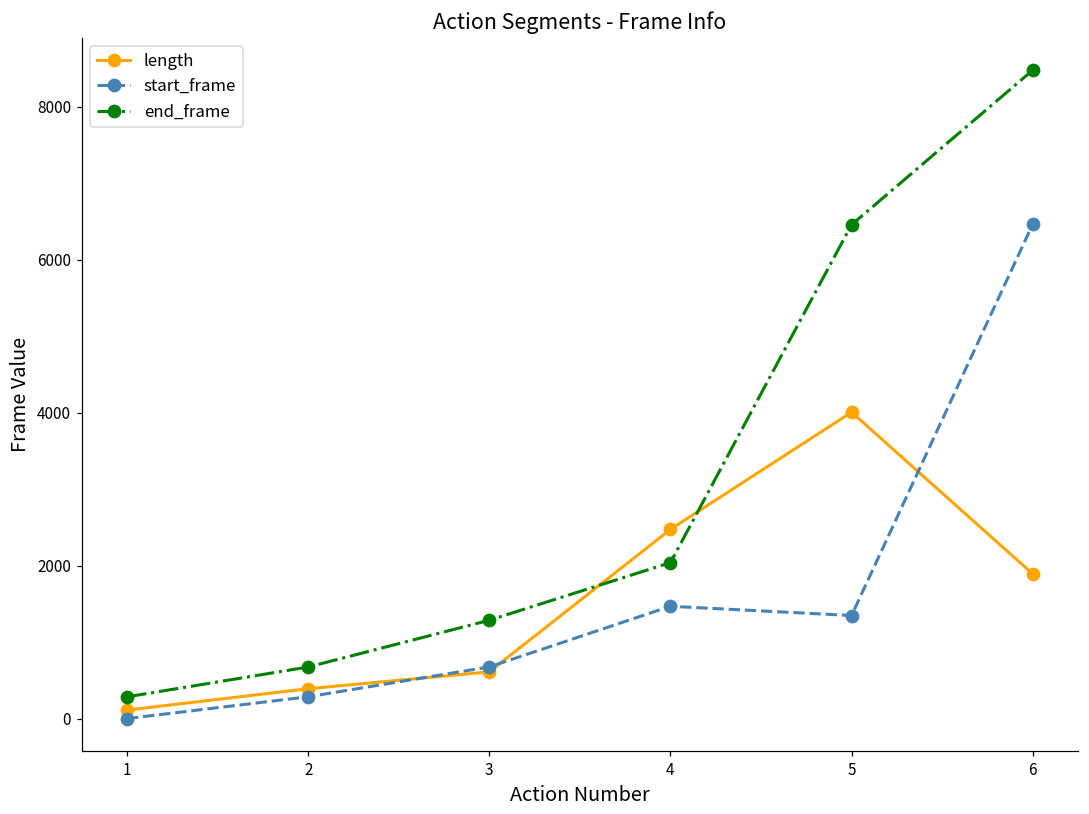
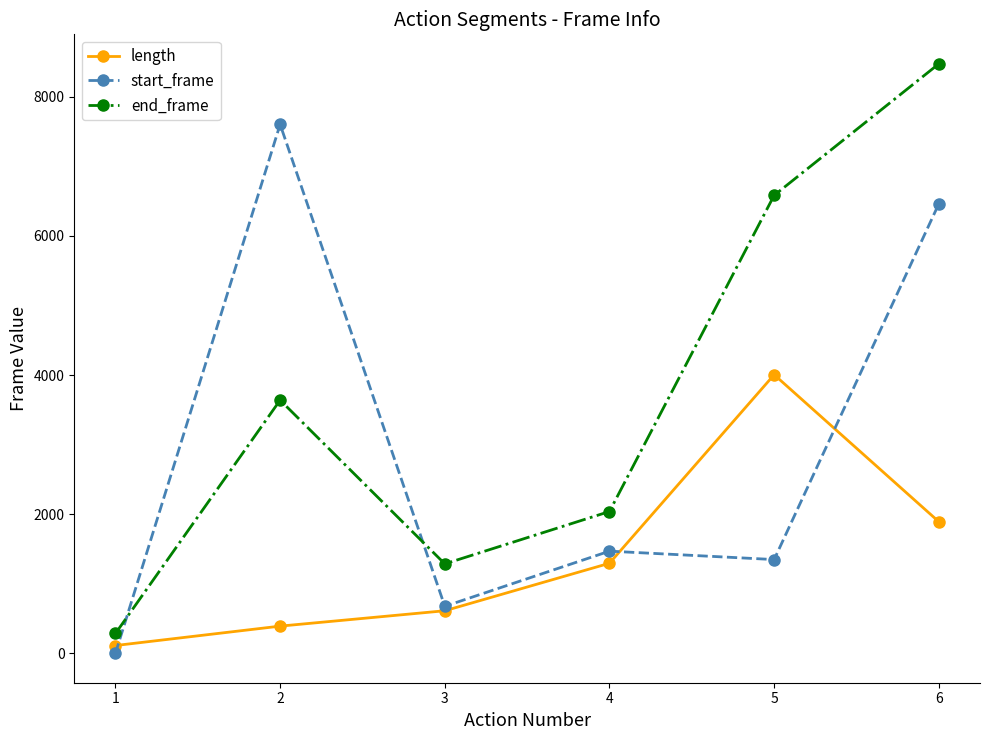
  {
    "length": {
      "1": 100,
      "2": 400,
      "3": 600,
-     "4": 2500,
+     "4": 1300,
      "5": 4000,
      "6": 1900
    },
    "start_frame": {
      "1": 0,
-     "2": 300,
+     "2": 7600,
      "3": 700,
      "4": 1500,
      "5": 1300,
      "6": 6500
    },
    "end_frame": {
      "1": 300,
-     "2": 700,
+     "2": 3600,
      "3": 1300,
      "4": 2000,
-     "5": 6500,
+     "5": 6600,
      "6": 8500
    }
  }
